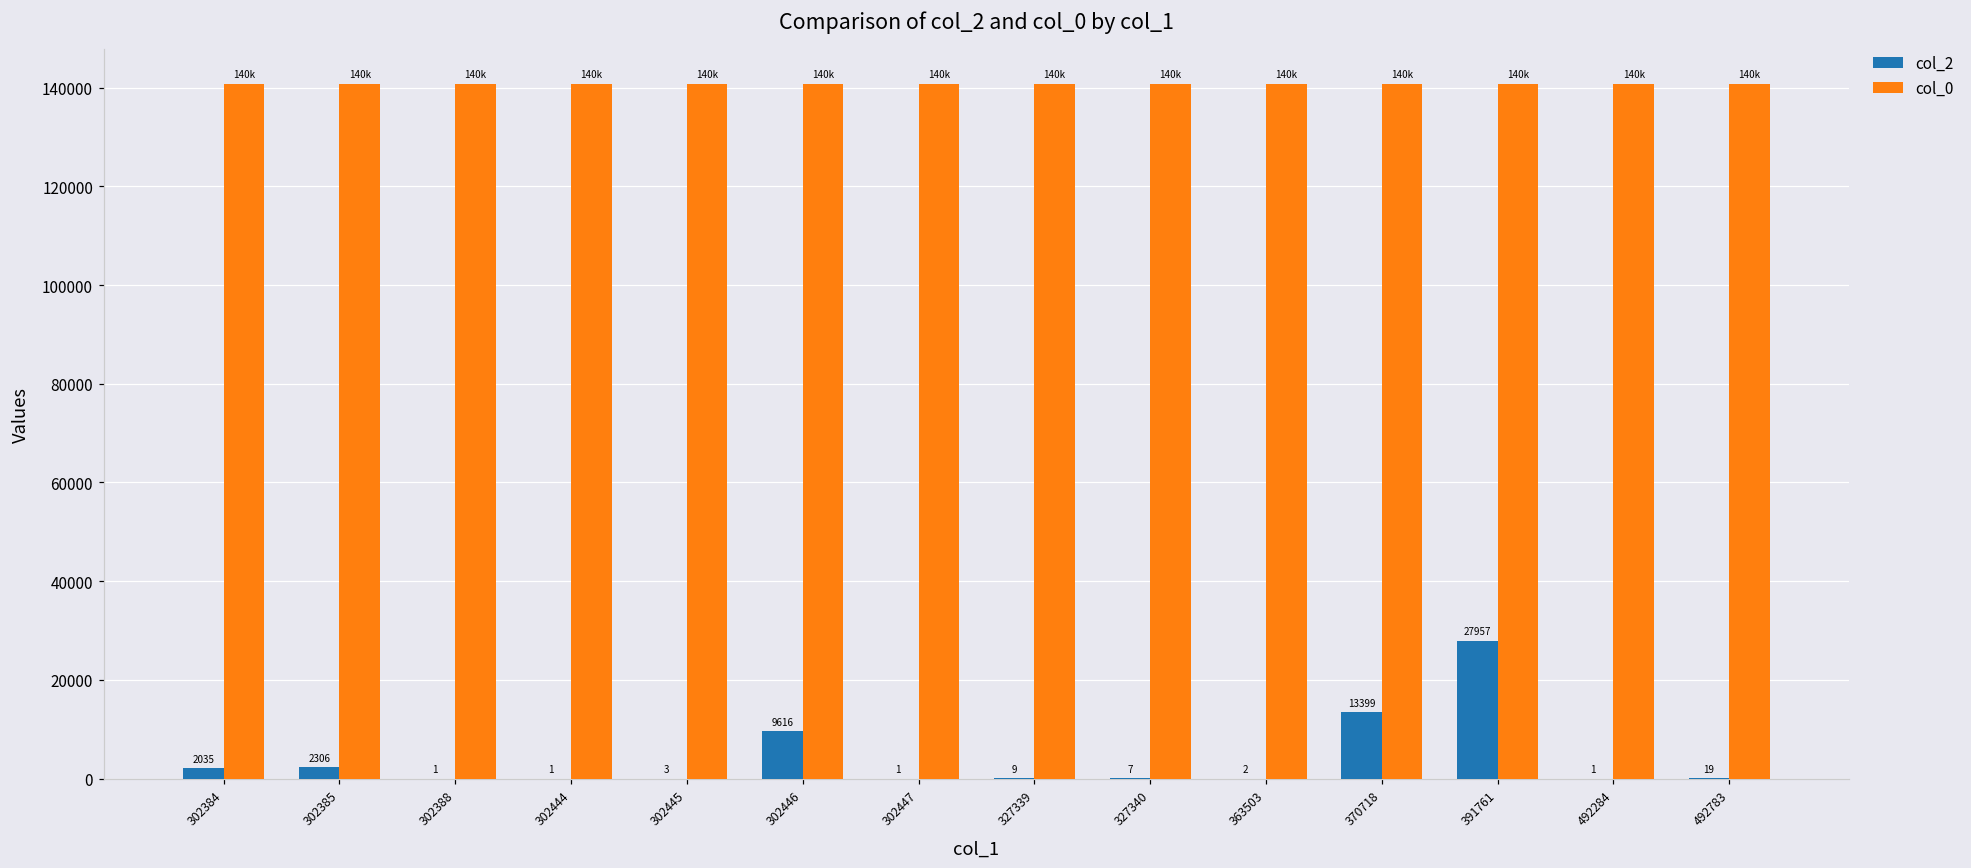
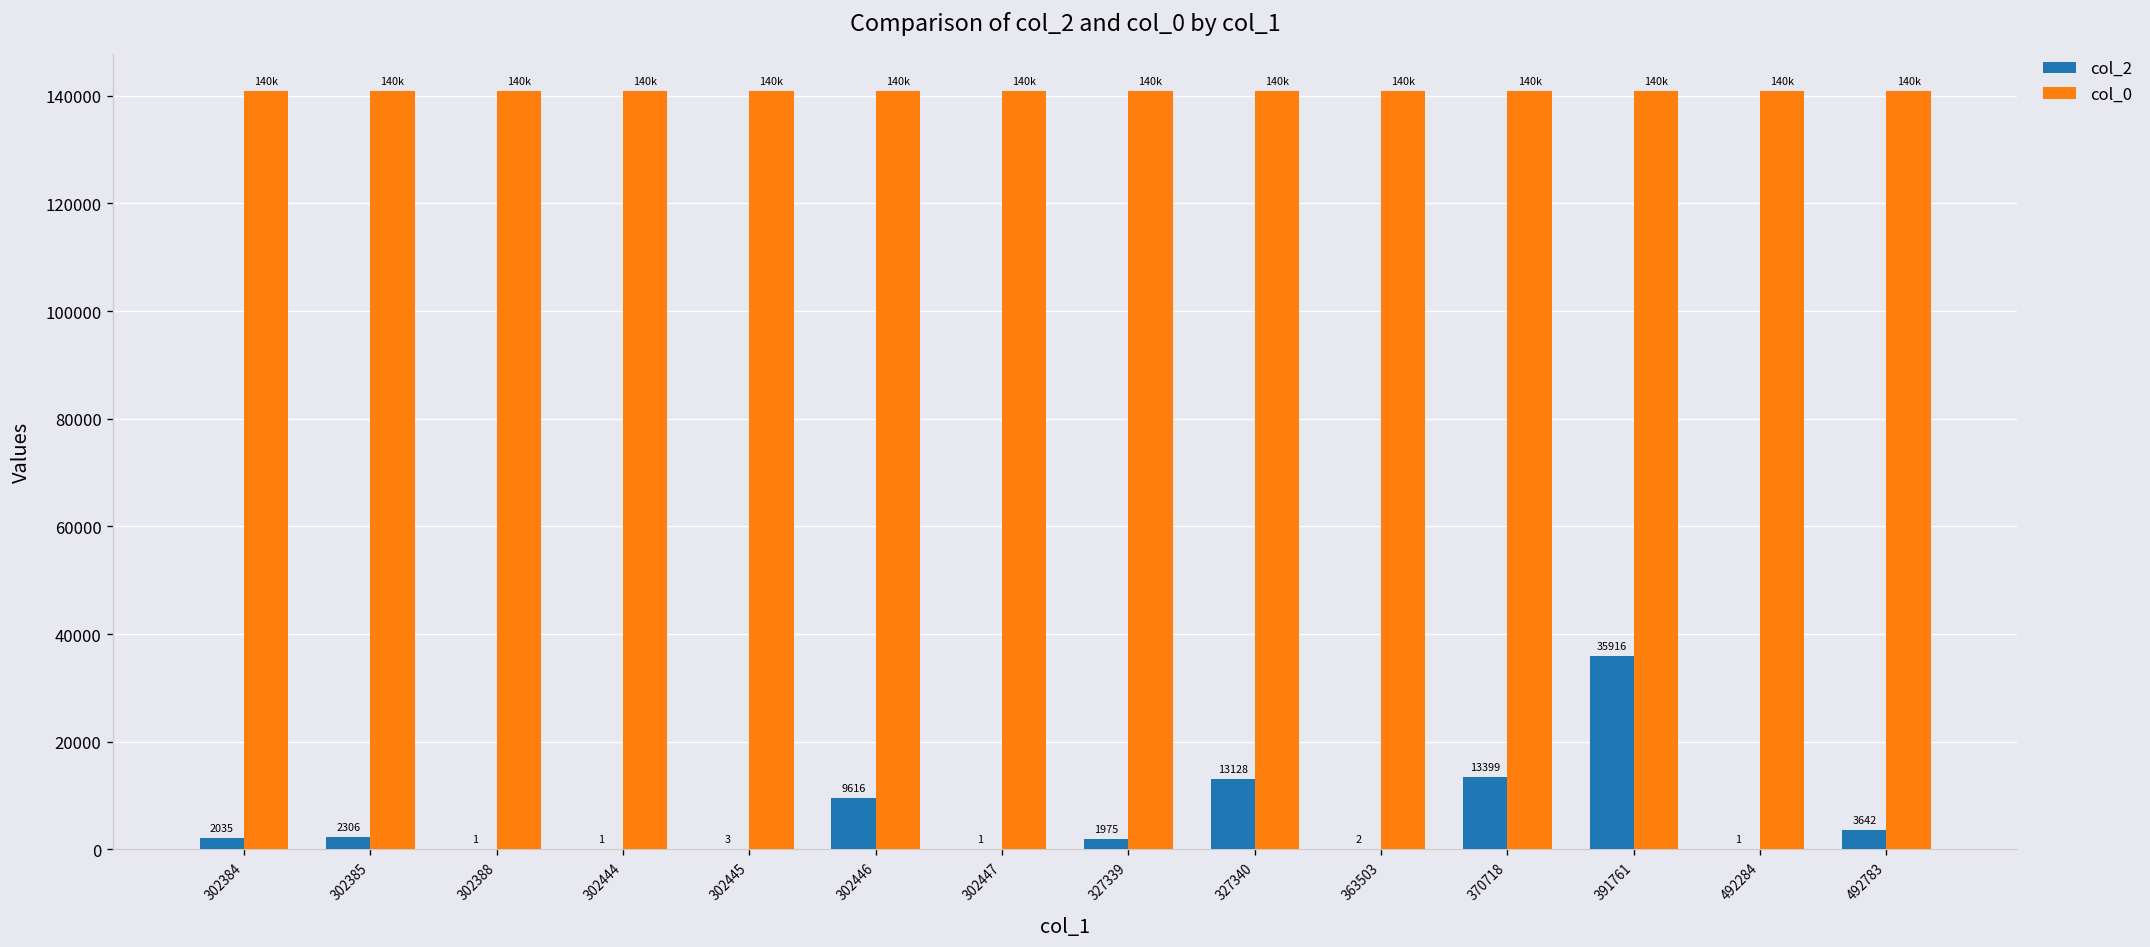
  {
    "col_2": {
      "302384": 2035,
      "302385": 2306,
      "302388": 1,
      "302444": 1,
      "302445": 3,
      "302446": 9616,
      "302447": 1,
-     "327339": 9,
-     "327340": 7,
+     "327339": 1975,
+     "327340": 13128,
      "363503": 2,
      "370718": 13399,
-     "391761": 27957,
+     "391761": 35916,
      "492284": 1,
-     "492783": 19
+     "492783": 3642
    }
  }
